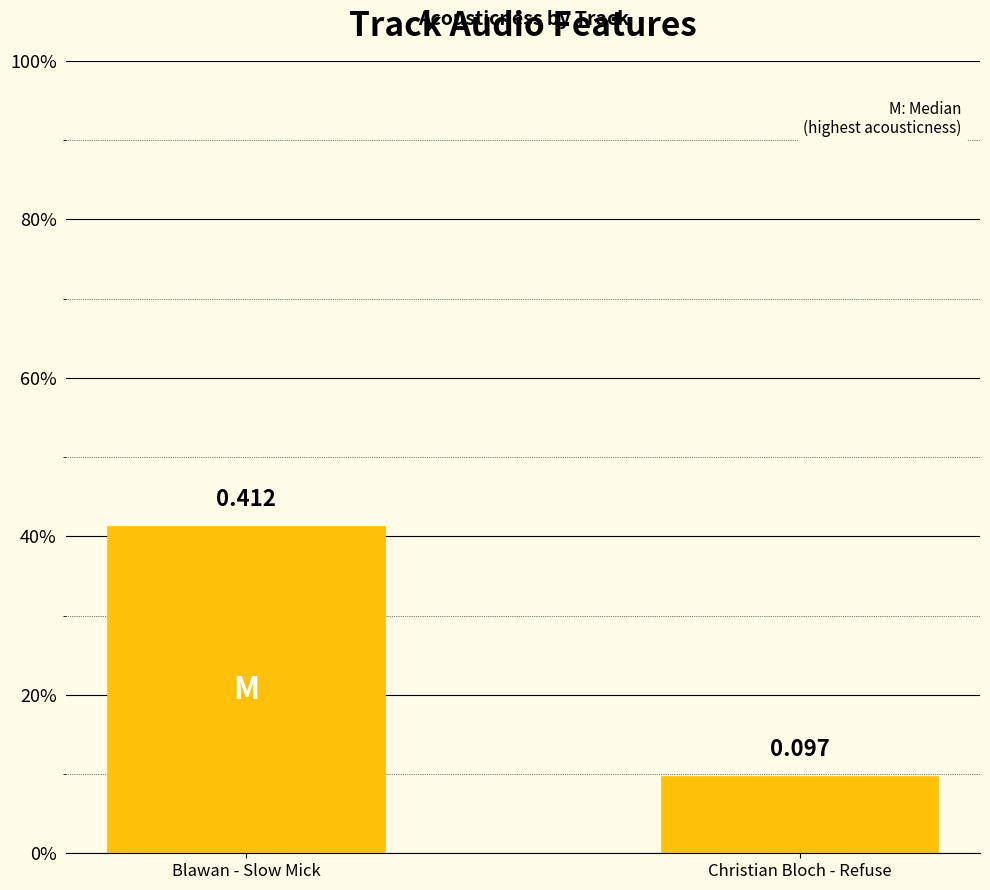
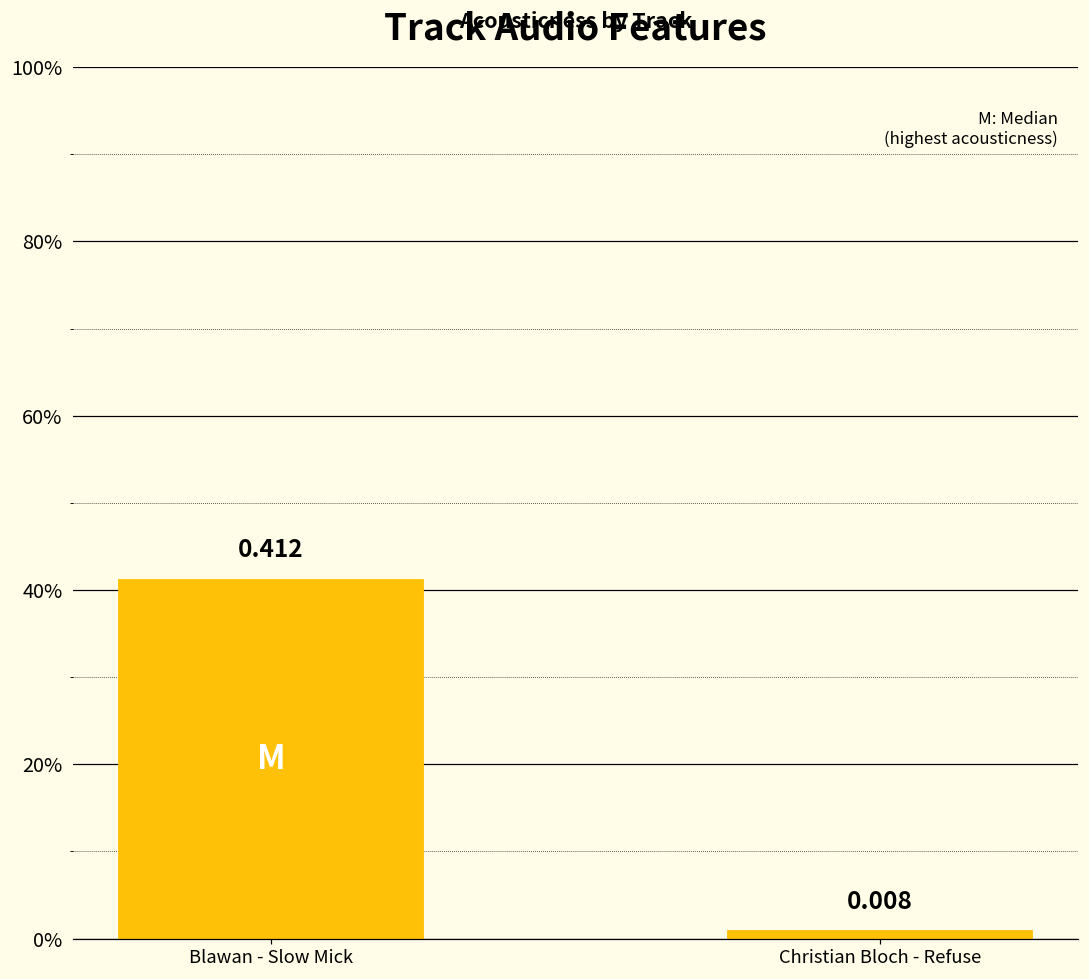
  {
    "Blawan - Slow Mick": 0.412,
-   "Christian Bloch - Refuse": 0.097
+   "Christian Bloch - Refuse": 0.008
  }
